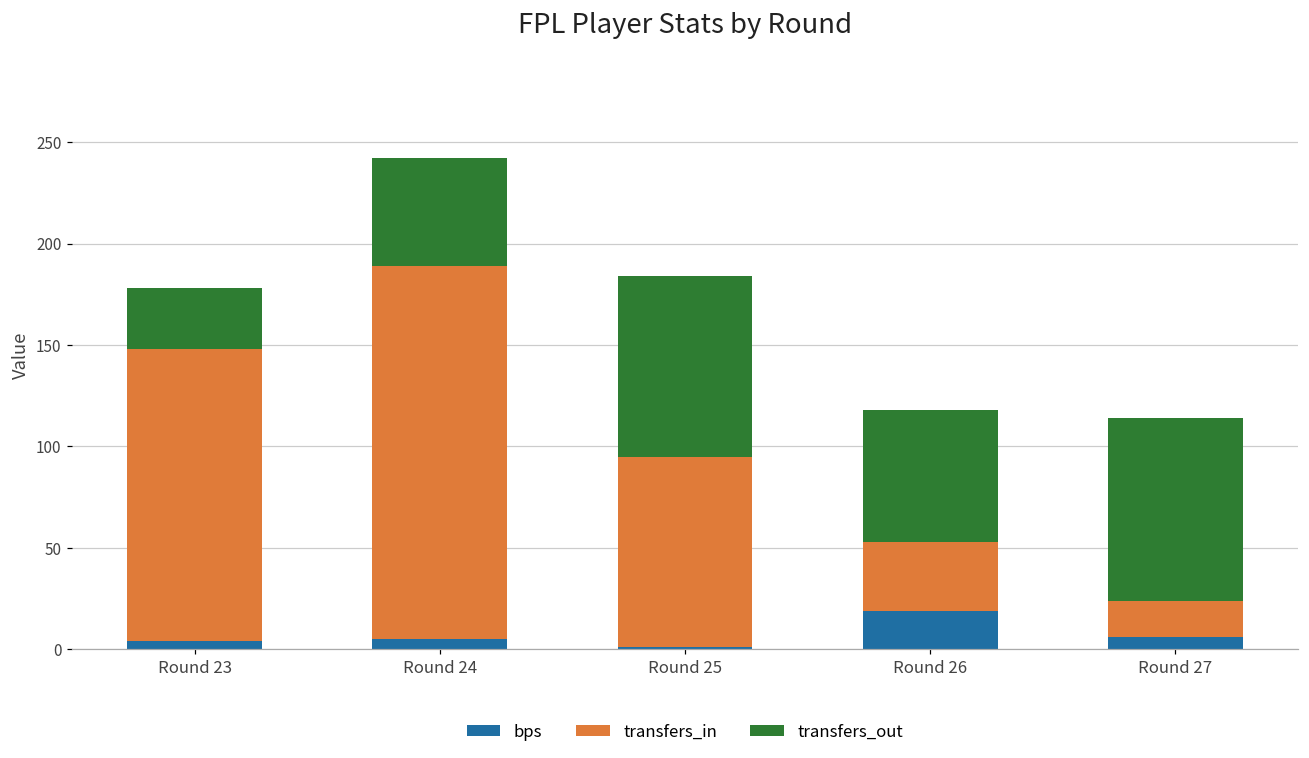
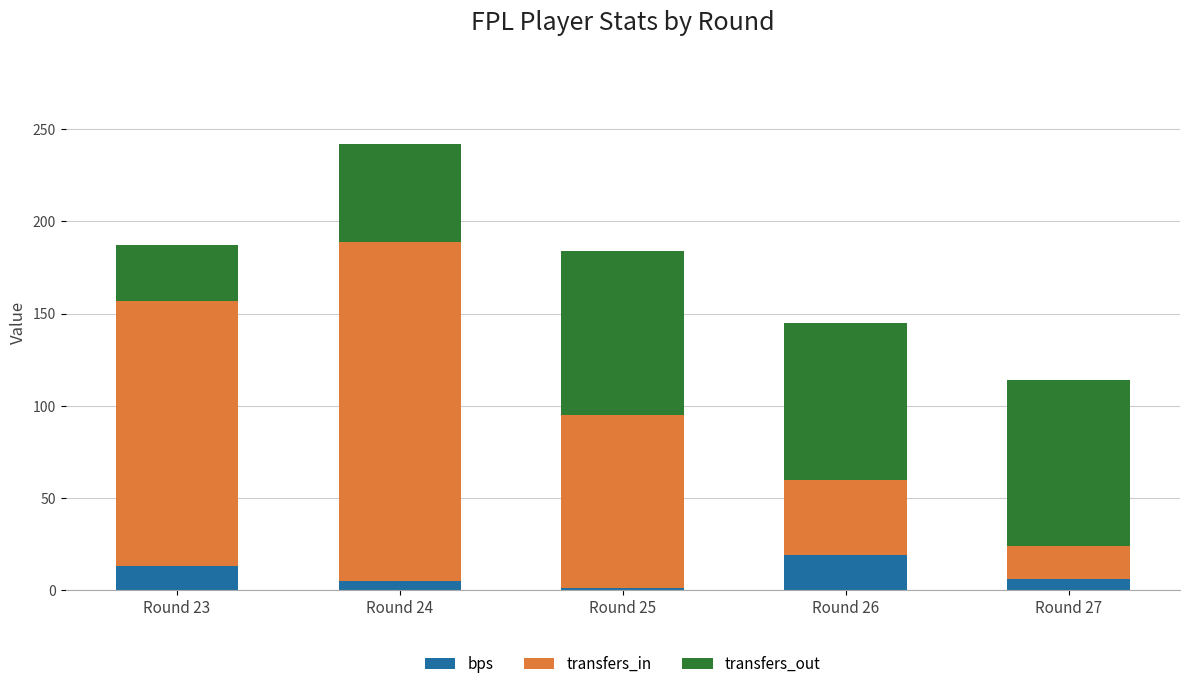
  {
    "bps": {
-     "Round 23": 4,
+     "Round 23": 13,
      "Round 24": 5,
      "Round 26": 19,
      "Round 27": 6
    },
    "transfers_in": {
      "Round 23": 144,
      "Round 24": 184,
      "Round 25": 94,
-     "Round 26": 34,
+     "Round 26": 41,
      "Round 27": 18
    },
    "transfers_out": {
      "Round 23": 30,
      "Round 24": 53,
      "Round 25": 89,
-     "Round 26": 65,
+     "Round 26": 85,
      "Round 27": 90
    }
  }
